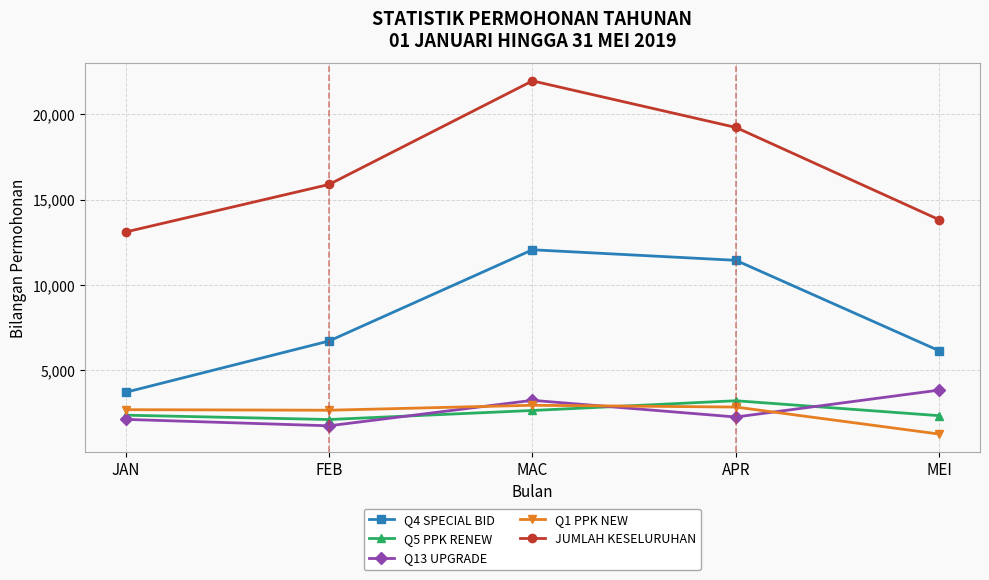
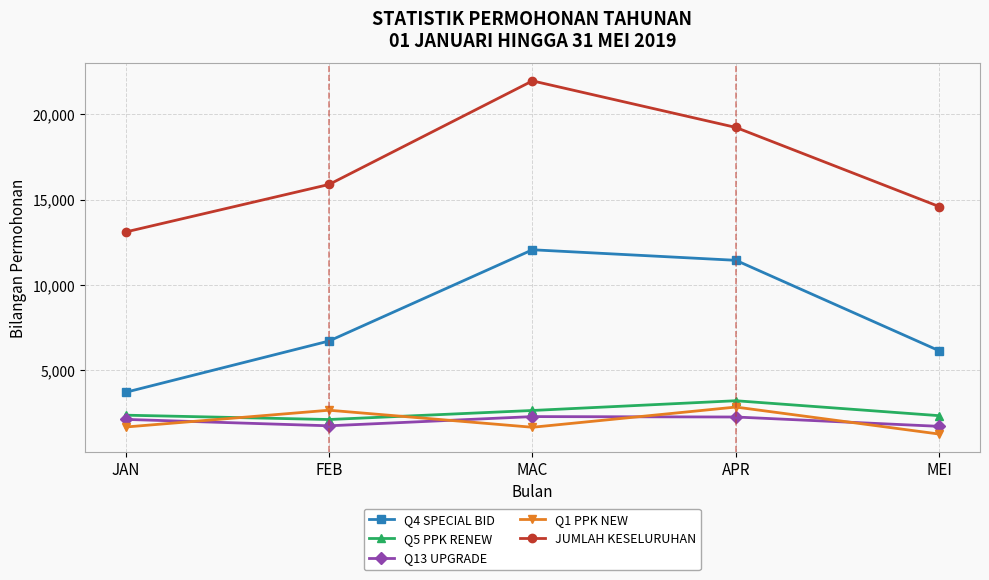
  {
    "Q4 SPECIAL BID": {
      "JAN": "3,700",
      "FEB": "6,700",
      "MAC": "12,100",
      "APR": "11,400",
      "MEI": "6,100"
    },
    "Q5 PPK RENEW": {
      "JAN": "2,400",
      "FEB": "2,100",
      "MAC": "2,700",
      "APR": "3,200",
      "MEI": "2,400"
    },
    "Q13 UPGRADE": {
      "JAN": "2,100",
      "FEB": "1,800",
-     "MAC": "3,300",
+     "MAC": "2,300",
      "APR": "2,300",
-     "MEI": "3,900"
+     "MEI": "1,700"
    },
    "Q1 PPK NEW": {
-     "JAN": "2,700",
+     "JAN": "1,700",
      "FEB": "2,700",
-     "MAC": "3,000",
+     "MAC": "1,700",
      "APR": "2,900",
      "MEI": "1,300"
    },
    "JUMLAH KESELURUHAN": {
      "JAN": "13,100",
      "FEB": "15,900",
      "MAC": "21,900",
      "APR": "19,200",
-     "MEI": "13,800"
+     "MEI": "14,600"
    }
  }
